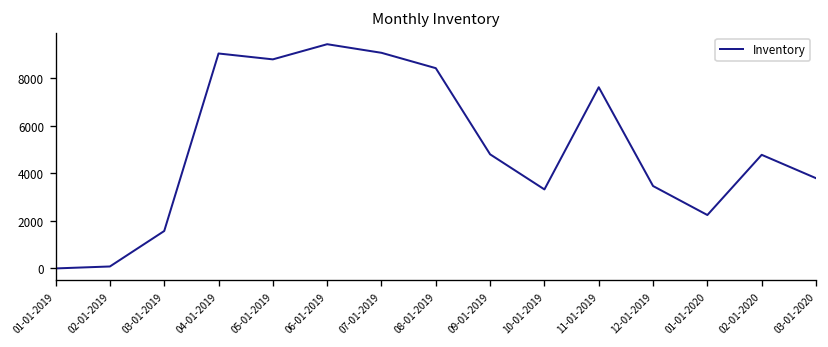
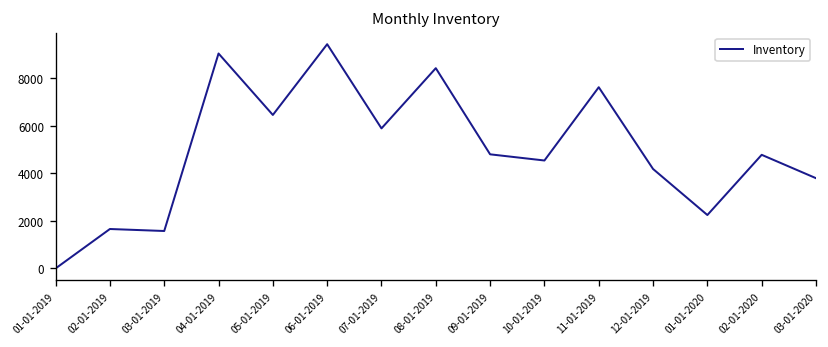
  {
    "01-01-2019": 0,
-   "02-01-2019": 100,
+   "02-01-2019": 1700,
    "03-01-2019": 1600,
    "04-01-2019": 9100,
-   "05-01-2019": 8800,
+   "05-01-2019": 6500,
    "06-01-2019": 9400,
-   "07-01-2019": 9100,
+   "07-01-2019": 5900,
    "08-01-2019": 8400,
    "09-01-2019": 4800,
-   "10-01-2019": 3300,
+   "10-01-2019": 4500,
    "11-01-2019": 7600,
-   "12-01-2019": 3500,
+   "12-01-2019": 4200,
    "01-01-2020": 2200,
    "02-01-2020": 4800,
    "03-01-2020": 3800
  }
